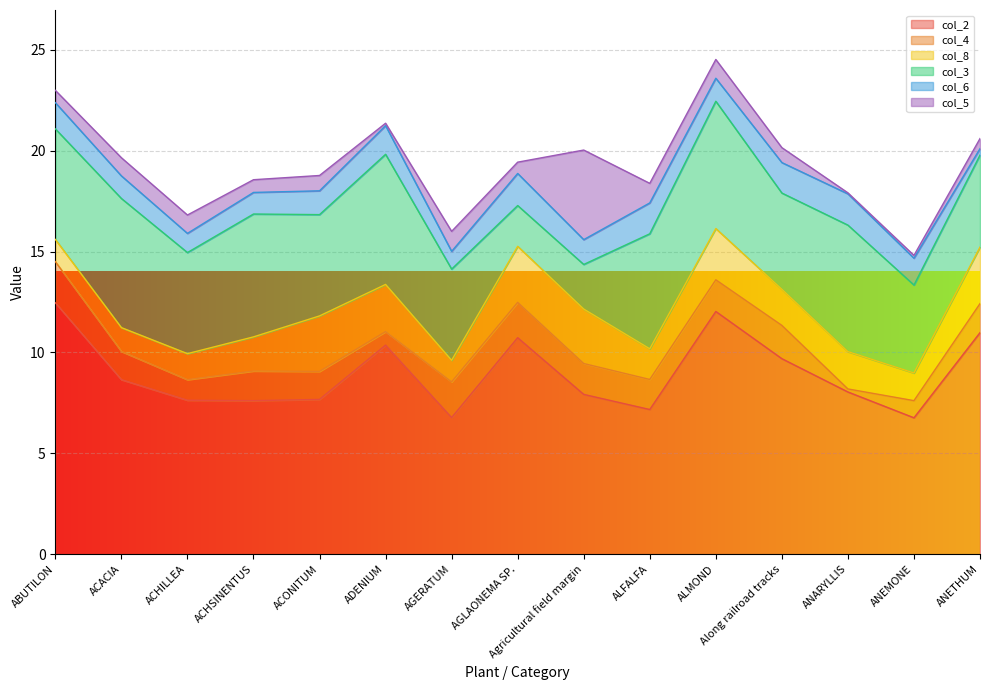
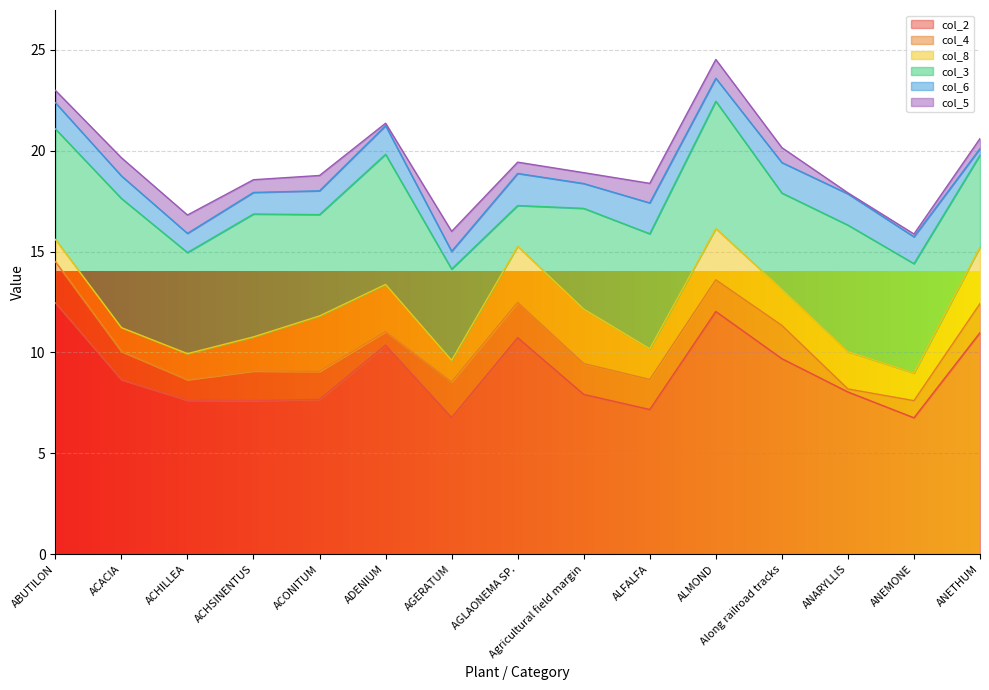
  {
    "col_3": {
      "ABUTILON": 5.5,
      "ACACIA": 6.4,
      "ACHILLEA": 5.0,
      "ACHSINENTUS": 6.1,
      "ACONITUM": 5.0,
      "ADENIUM": 6.5,
      "AGERATUM": 4.5,
      "AGLAONEMA SP.": 2.0,
-     "Agricultural field margin": 2.2,
+     "Agricultural field margin": 5.0,
      "ALFALFA": 5.7,
      "ALMOND": 6.3,
      "Along railroad tracks": 4.8,
      "ANARYLLIS": 6.3,
-     "ANEMONE": 4.4,
+     "ANEMONE": 5.4,
      "ANETHUM": 4.6
    },
    "col_6": {
      "ABUTILON": 1.3,
      "ACACIA": 1.1,
      "ACHILLEA": 0.9,
      "ACHSINENTUS": 1.1,
      "ACONITUM": 1.2,
      "AGERATUM": 0.9,
      "AGLAONEMA SP.": 1.6,
      "Agricultural field margin": 1.2,
      "ALFALFA": 1.5,
      "ALMOND": 1.1,
      "Along railroad tracks": 1.5,
      "ANEMONE": 1.3,
      "ANETHUM": 0.3
    },
    "col_5": {
      "ABUTILON": 0.6,
      "ACACIA": 0.9,
      "ACHILLEA": 0.9,
      "ACHSINENTUS": 0.6,
      "ACONITUM": 0.8,
      "AGERATUM": 1.0,
      "AGLAONEMA SP.": 0.6,
-     "Agricultural field margin": 4.4,
+     "Agricultural field margin": 0.5,
      "ALFALFA": 1.0,
      "ALMOND": 0.9,
      "Along railroad tracks": 0.7,
      "ANEMONE": 0.1,
      "ANETHUM": 0.5
    }
  }
